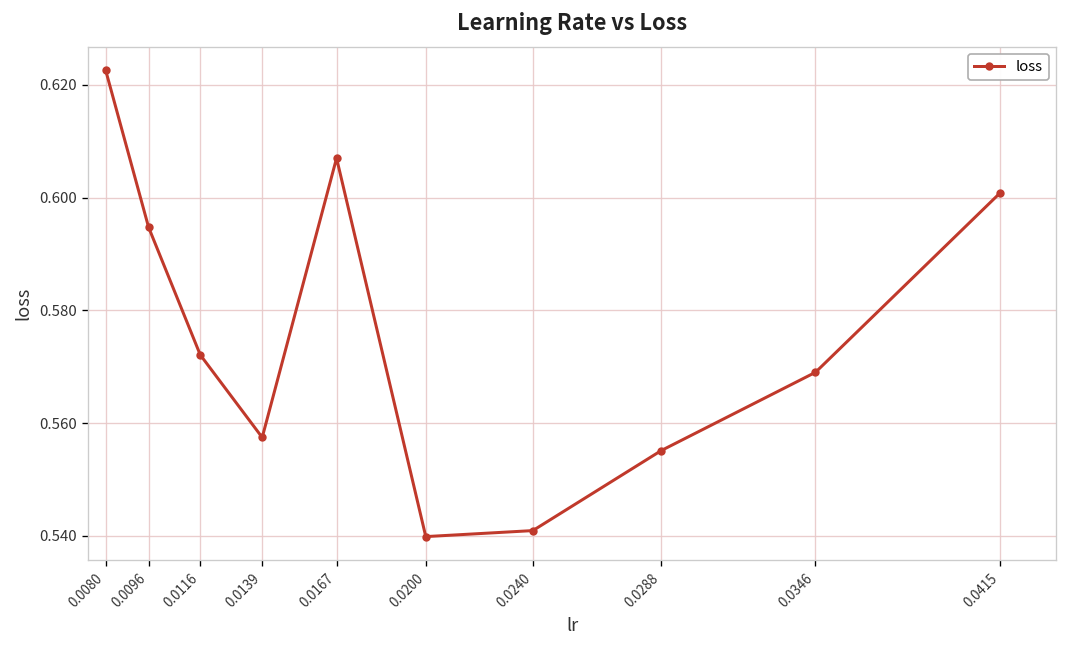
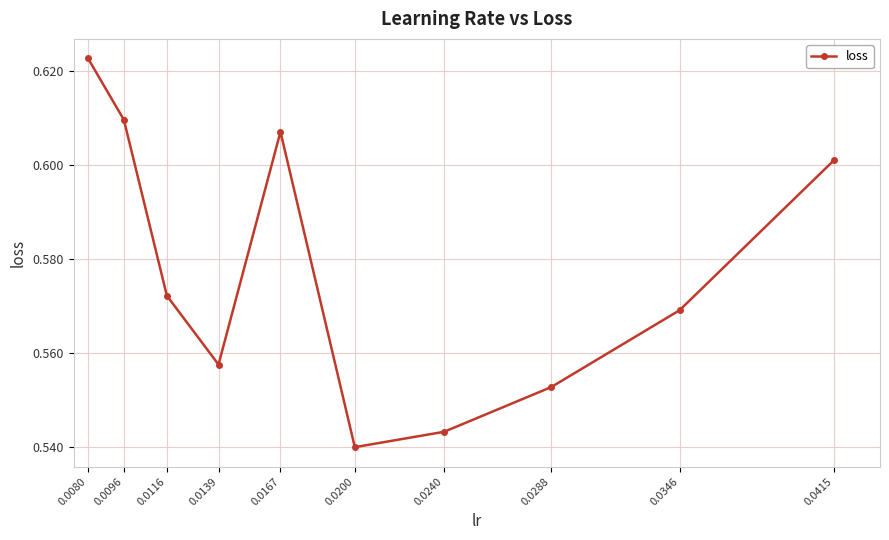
  {
    "0.0080": 0.623,
-   "0.0096": 0.595,
+   "0.0096": 0.610,
    "0.0116": 0.572,
    "0.0139": 0.557,
    "0.0167": 0.607,
    "0.0200": 0.540,
-   "0.0240": 0.541,
-   "0.0288": 0.555,
+   "0.0240": 0.543,
+   "0.0288": 0.553,
    "0.0346": 0.569,
    "0.0415": 0.601
  }
